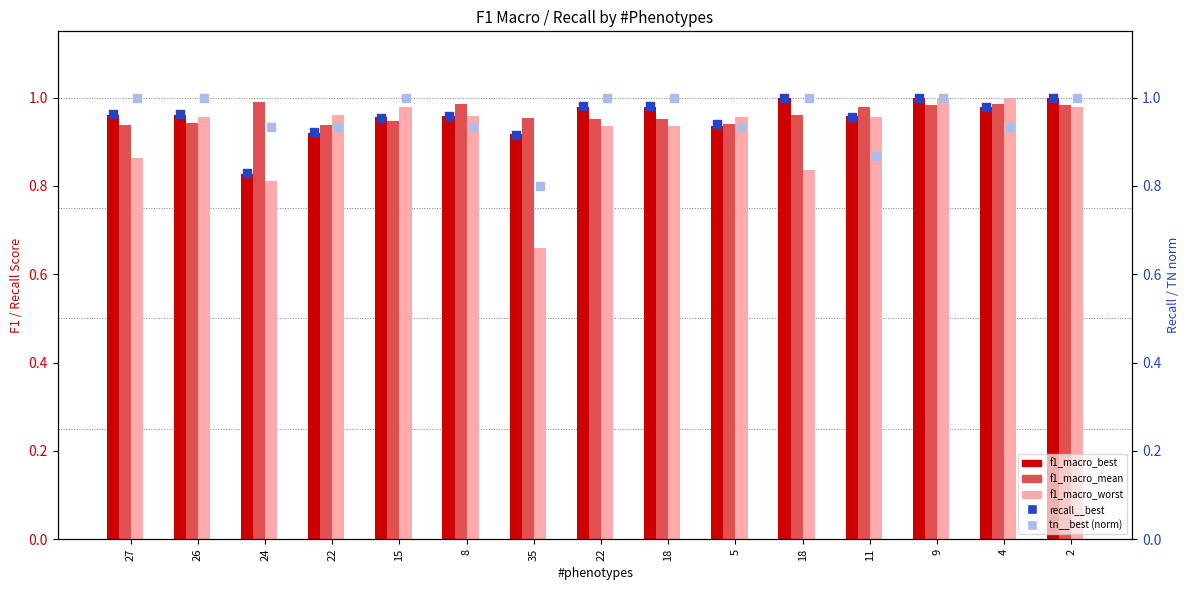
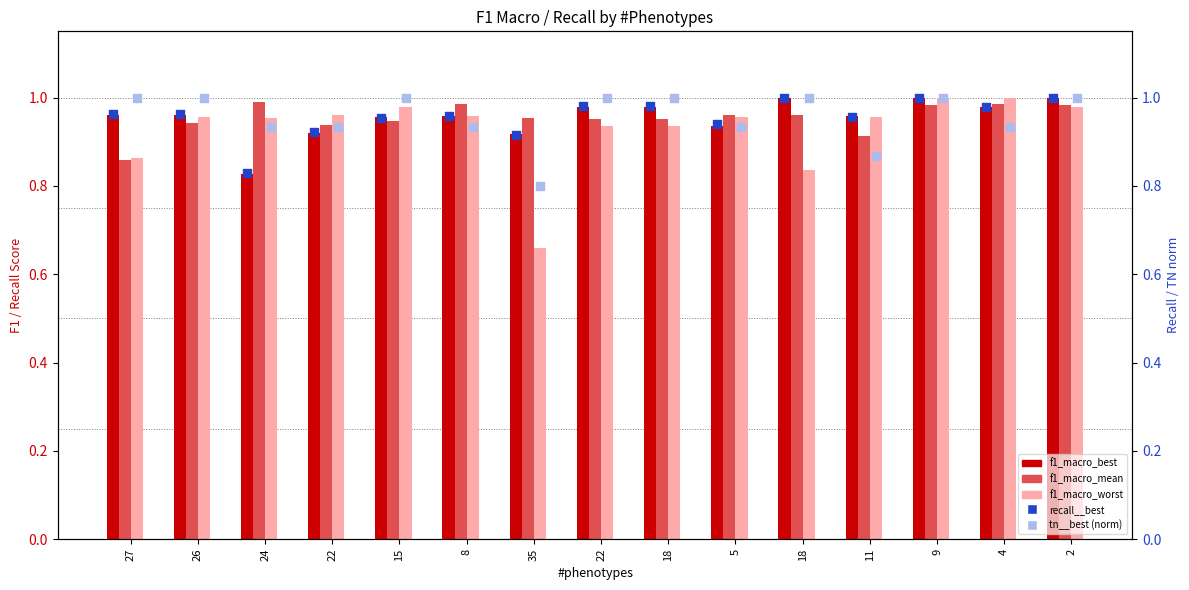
  {
    "f1_macro_best": {
      "27": 0.96,
      "26": 0.96,
      "24": 0.83,
      "15": 0.96,
      "8": 0.96,
      "35": 0.92,
      "5": 0.94,
      "11": 0.96,
      "9": 1.00,
      "4": 0.98,
      "2": 1.00
    },
    "f1_macro_mean": {
-     "27": 0.94,
+     "27": 0.86,
      "26": 0.94,
      "24": 0.99,
      "15": 0.95,
      "8": 0.99,
      "35": 0.95,
-     "5": 0.94,
-     "11": 0.98,
+     "5": 0.96,
+     "11": 0.91,
      "9": 0.98,
      "4": 0.98,
      "2": 0.98
    },
    "f1_macro_worst": {
      "27": 0.86,
      "26": 0.96,
-     "24": 0.81,
+     "24": 0.95,
      "15": 0.98,
      "8": 0.96,
      "35": 0.66,
      "5": 0.96,
      "11": 0.96,
      "9": 1.00,
      "4": 1.00,
      "2": 0.98
    }
  }
